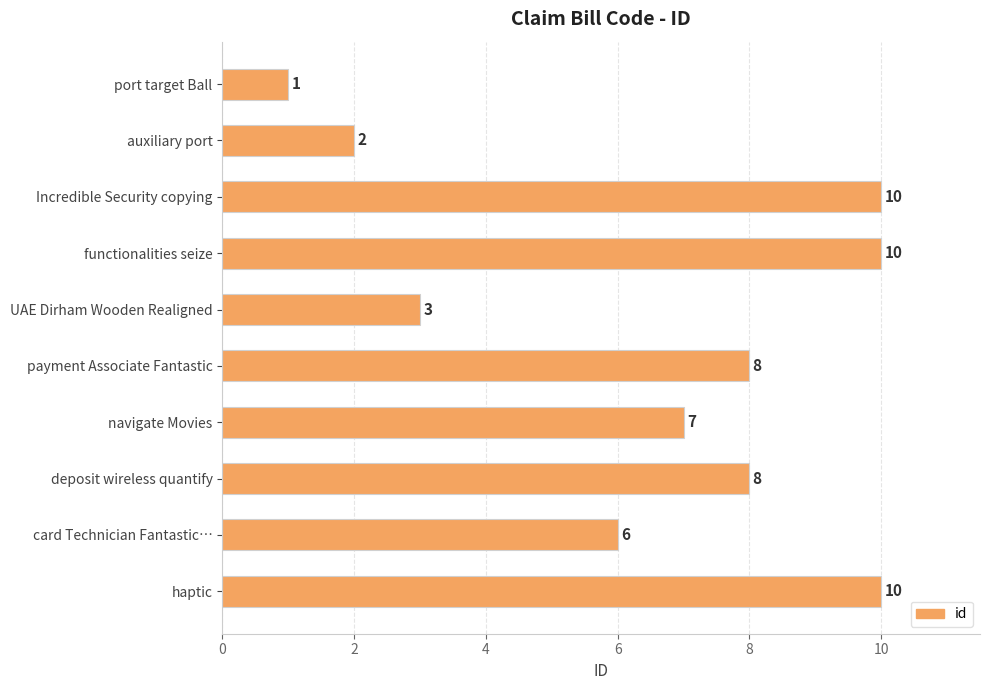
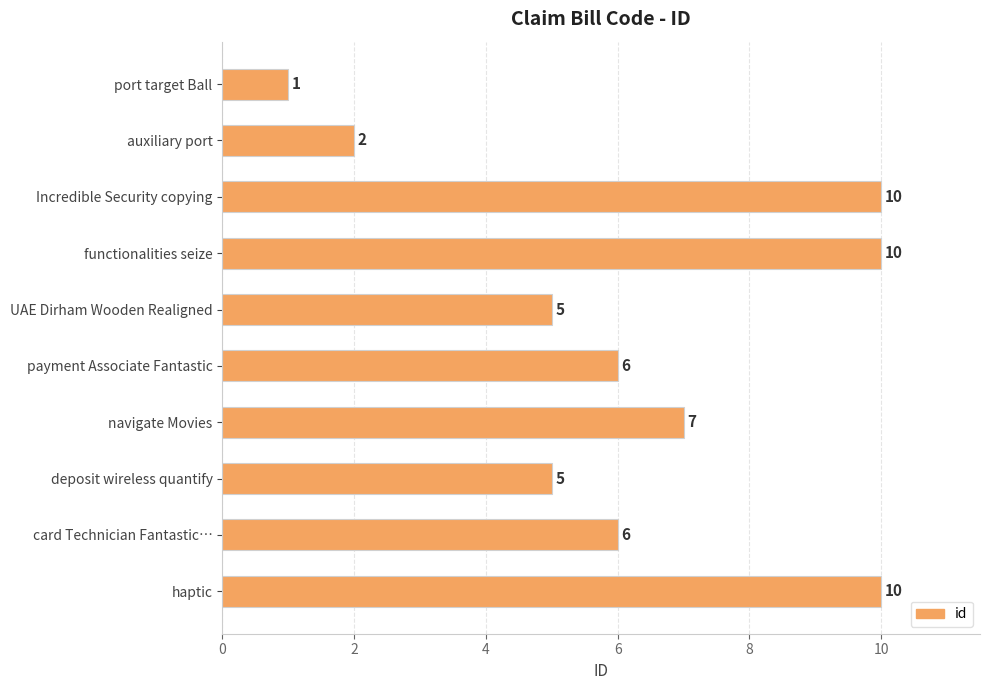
  {
    "port target Ball": 1,
    "auxiliary port": 2,
    "Incredible Security copying": 10,
    "functionalities seize": 10,
-   "UAE Dirham Wooden Realigned": 3,
-   "payment Associate Fantastic": 8,
+   "UAE Dirham Wooden Realigned": 5,
+   "payment Associate Fantastic": 6,
    "navigate Movies": 7,
-   "deposit wireless quantify": 8,
+   "deposit wireless quantify": 5,
    "card Technician Fantastic…": 6,
    "haptic": 10
  }
